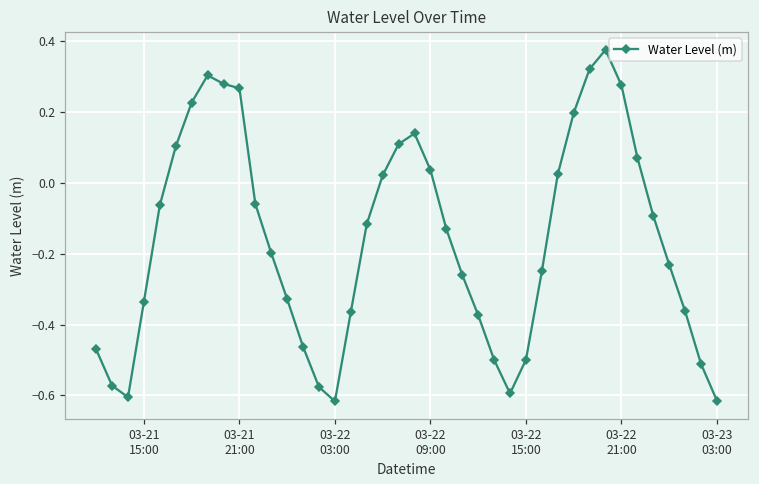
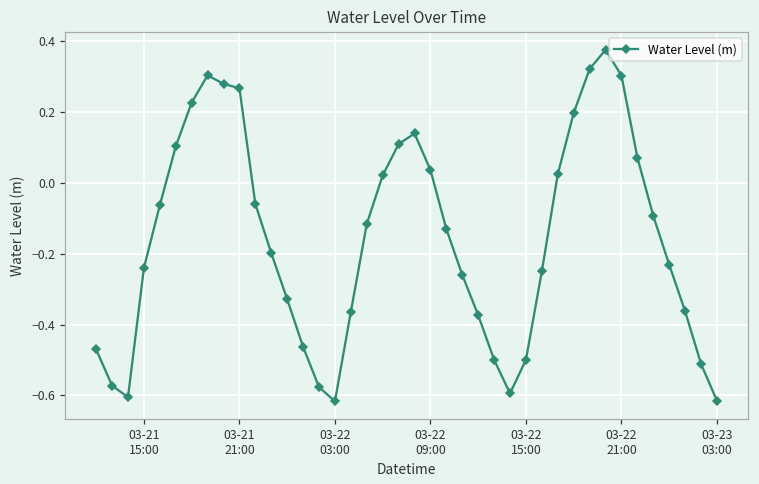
  {
-   "03-21 15:00": -0.34,
+   "03-21 15:00": -0.24,
    "03-21 21:00": 0.27,
    "03-22 03:00": -0.62,
    "03-22 09:00": 0.04,
    "03-22 15:00": -0.50,
-   "03-22 21:00": 0.28,
+   "03-22 21:00": 0.30,
    "03-23 03:00": -0.62
  }
